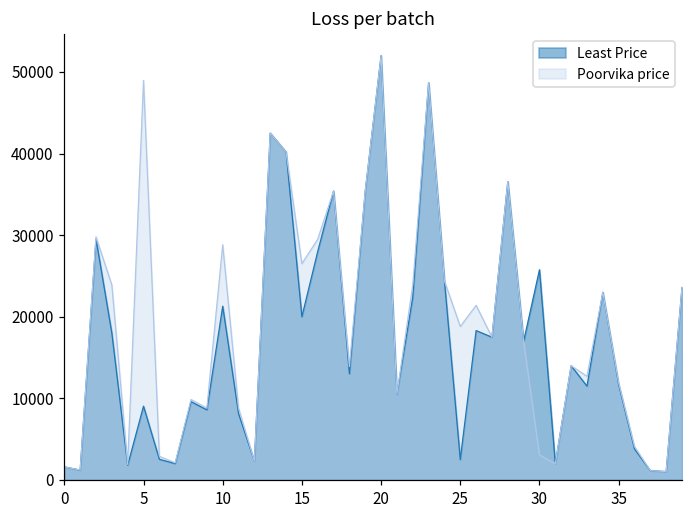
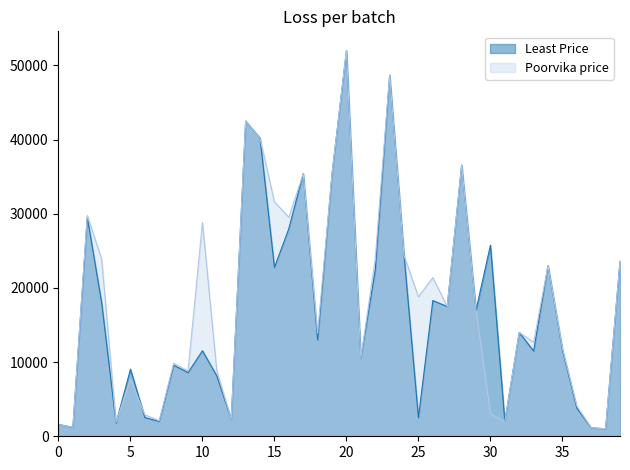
  {
    "Least Price": {
      "5": 9000,
-     "10": 21000,
-     "15": 20000,
+     "10": 12000,
+     "15": 23000,
      "25": 2000,
      "30": 26000
    },
    "Poorvika price": {
-     "5": 49000,
+     "5": 8000,
      "10": 29000,
-     "15": 27000,
+     "15": 32000,
      "25": 19000,
      "30": 3000
    }
  }
